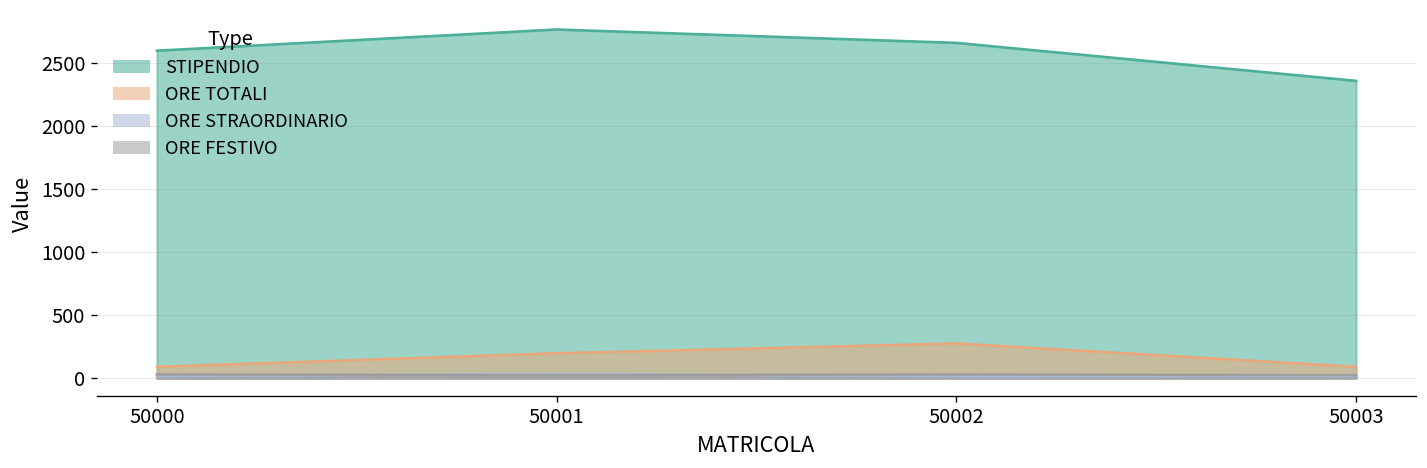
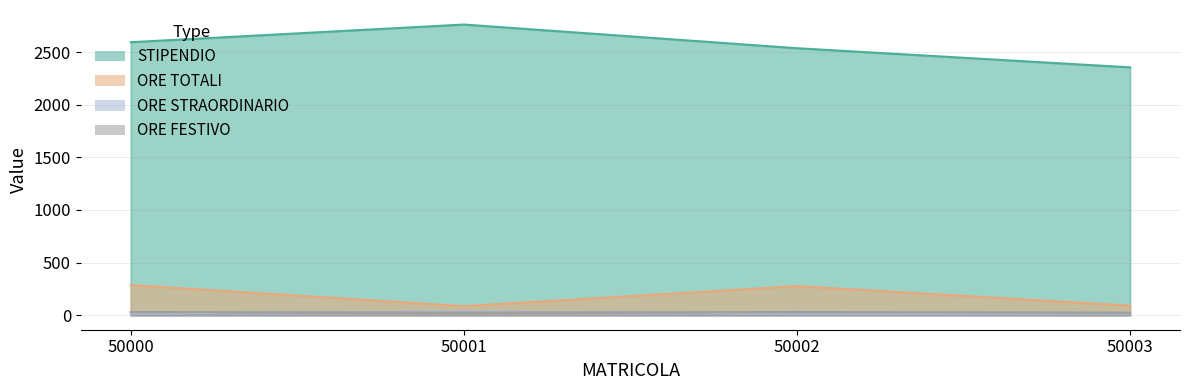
  {
    "STIPENDIO": {
      "50000": 2600,
      "50001": 2760,
-     "50002": 2660,
+     "50002": 2540,
      "50003": 2360
    },
    "ORE TOTALI": {
-     "50000": 90,
-     "50001": 200,
+     "50000": 290,
+     "50001": 90,
      "50002": 280,
      "50003": 90
    }
  }
